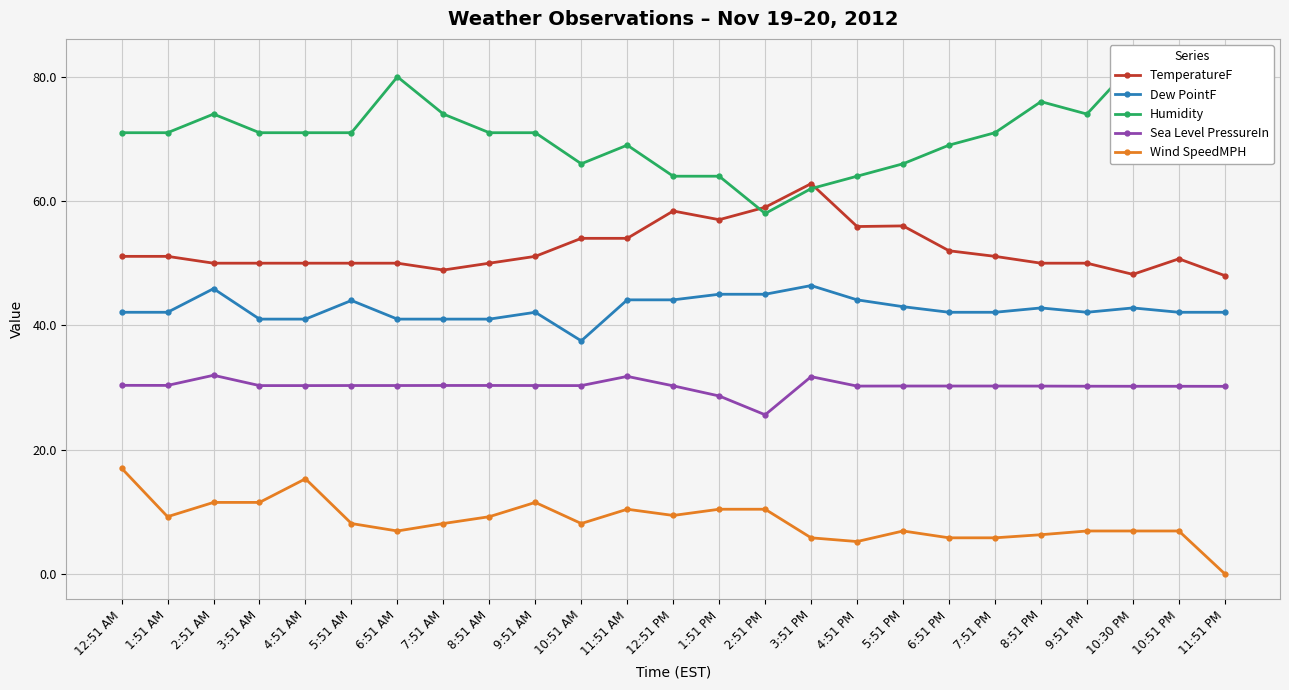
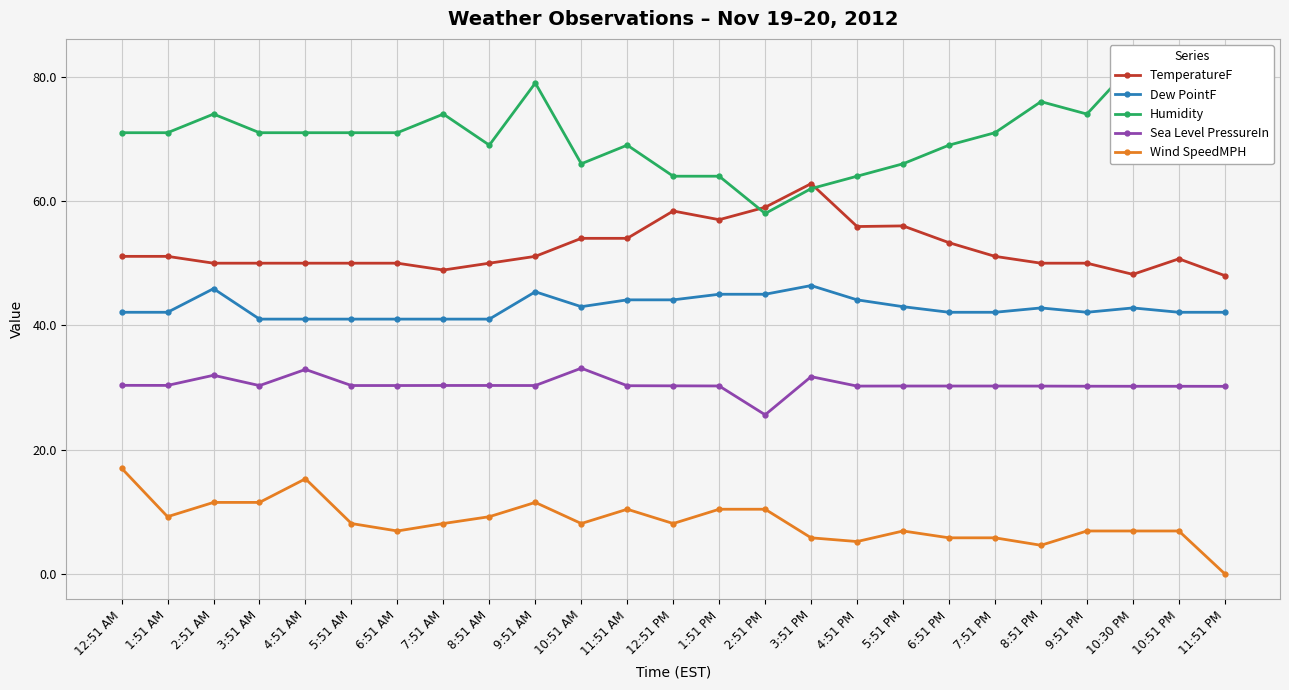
  {
    "TemperatureF": {
      "12:51 AM": 51,
      "1:51 AM": 51,
      "2:51 AM": 50,
      "3:51 AM": 50,
      "4:51 AM": 50,
      "5:51 AM": 50,
      "6:51 AM": 50,
      "7:51 AM": 49,
      "8:51 AM": 50,
      "9:51 AM": 51,
      "10:51 AM": 54,
      "11:51 AM": 54,
      "12:51 PM": 58,
      "1:51 PM": 57,
      "2:51 PM": 59,
      "3:51 PM": 63,
      "4:51 PM": 56,
      "5:51 PM": 56,
-     "6:51 PM": 52,
+     "6:51 PM": 53,
      "7:51 PM": 51,
      "8:51 PM": 50,
      "9:51 PM": 50,
      "10:30 PM": 48,
      "10:51 PM": 51,
      "11:51 PM": 48
    },
    "Dew PointF": {
      "12:51 AM": 42,
      "1:51 AM": 42,
      "2:51 AM": 46,
      "3:51 AM": 41,
      "4:51 AM": 41,
-     "5:51 AM": 44,
+     "5:51 AM": 41,
      "6:51 AM": 41,
      "7:51 AM": 41,
      "8:51 AM": 41,
-     "9:51 AM": 42,
-     "10:51 AM": 38,
+     "9:51 AM": 45,
+     "10:51 AM": 43,
      "11:51 AM": 44,
      "12:51 PM": 44,
      "1:51 PM": 45,
      "2:51 PM": 45,
      "3:51 PM": 46,
      "4:51 PM": 44,
      "5:51 PM": 43,
      "6:51 PM": 42,
      "7:51 PM": 42,
      "8:51 PM": 43,
      "9:51 PM": 42,
      "10:30 PM": 43,
      "10:51 PM": 42,
      "11:51 PM": 42
    },
    "Humidity": {
      "12:51 AM": 71,
      "1:51 AM": 71,
      "2:51 AM": 74,
      "3:51 AM": 71,
      "4:51 AM": 71,
      "5:51 AM": 71,
-     "6:51 AM": 80,
+     "6:51 AM": 71,
      "7:51 AM": 74,
-     "8:51 AM": 71,
-     "9:51 AM": 71,
+     "8:51 AM": 69,
+     "9:51 AM": 79,
      "10:51 AM": 66,
      "11:51 AM": 69,
      "12:51 PM": 64,
      "1:51 PM": 64,
      "2:51 PM": 58,
      "3:51 PM": 62,
      "4:51 PM": 64,
      "5:51 PM": 66,
      "6:51 PM": 69,
      "7:51 PM": 71,
      "8:51 PM": 76,
      "9:51 PM": 74
    },
    "Sea Level PressureIn": {
      "12:51 AM": 30,
      "1:51 AM": 30,
      "2:51 AM": 32,
      "3:51 AM": 30,
-     "4:51 AM": 30,
+     "4:51 AM": 33,
      "5:51 AM": 30,
      "6:51 AM": 30,
      "7:51 AM": 30,
      "8:51 AM": 30,
      "9:51 AM": 30,
-     "10:51 AM": 30,
-     "11:51 AM": 32,
+     "10:51 AM": 33,
+     "11:51 AM": 30,
      "12:51 PM": 30,
-     "1:51 PM": 29,
+     "1:51 PM": 30,
      "2:51 PM": 26,
      "3:51 PM": 32,
      "4:51 PM": 30,
      "5:51 PM": 30,
      "6:51 PM": 30,
      "7:51 PM": 30,
      "8:51 PM": 30,
      "9:51 PM": 30,
      "10:30 PM": 30,
      "10:51 PM": 30,
      "11:51 PM": 30
    },
    "Wind SpeedMPH": {
      "12:51 AM": 17,
      "1:51 AM": 9,
      "2:51 AM": 12,
      "3:51 AM": 12,
      "4:51 AM": 15,
      "5:51 AM": 8,
      "6:51 AM": 7,
      "7:51 AM": 8,
      "8:51 AM": 9,
      "9:51 AM": 12,
      "10:51 AM": 8,
      "11:51 AM": 10,
-     "12:51 PM": 9,
+     "12:51 PM": 8,
      "1:51 PM": 10,
      "2:51 PM": 10,
      "3:51 PM": 6,
      "4:51 PM": 5,
      "5:51 PM": 7,
      "6:51 PM": 6,
      "7:51 PM": 6,
-     "8:51 PM": 6,
+     "8:51 PM": 5,
      "9:51 PM": 7,
      "10:30 PM": 7,
      "10:51 PM": 7,
      "11:51 PM": 0
    }
  }
